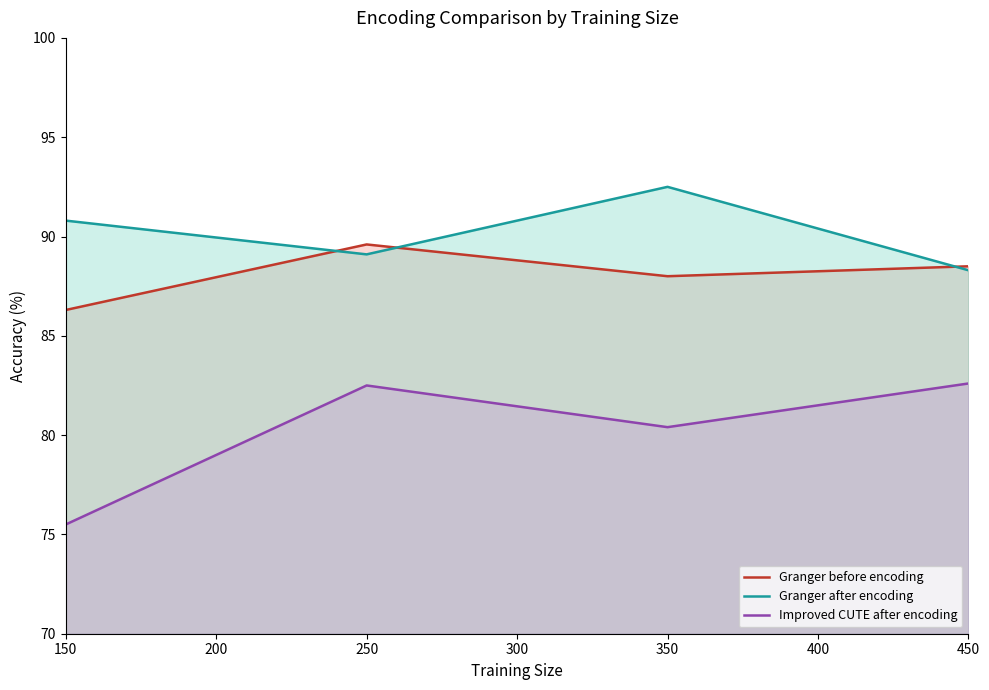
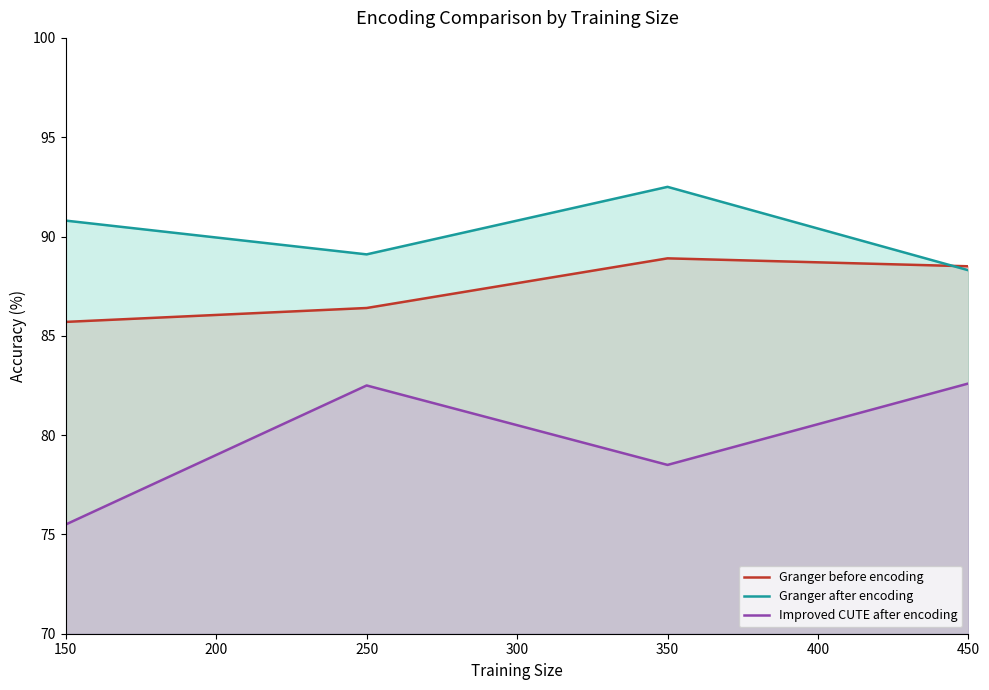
  {
    "Granger before encoding": {
-     "150": 86.3,
-     "250": 89.6,
-     "350": 88.0,
+     "150": 85.7,
+     "250": 86.4,
+     "350": 88.9,
      "450": 88.5
    },
    "Granger after encoding": {
      "150": 90.8,
      "250": 89.1,
      "350": 92.5,
      "450": 88.3
    },
    "Improved CUTE after encoding": {
      "150": 75.5,
      "250": 82.5,
-     "350": 80.4,
+     "350": 78.5,
      "450": 82.6
    }
  }
